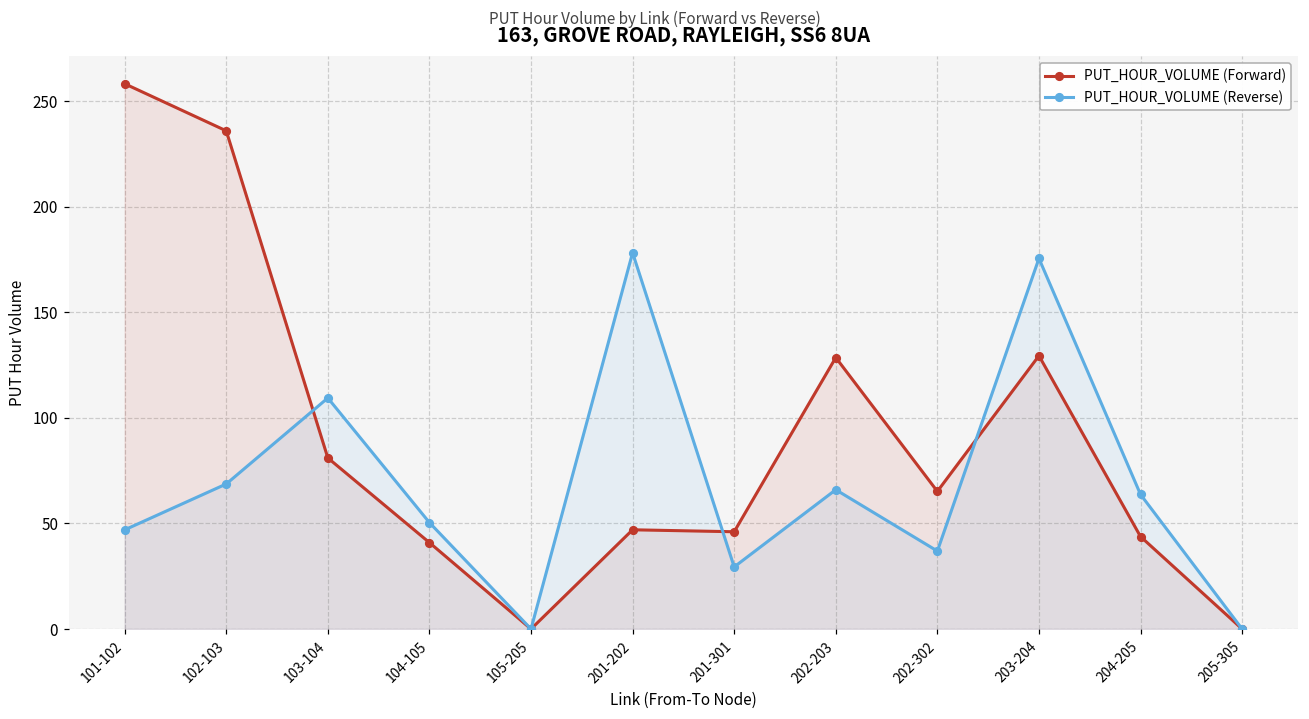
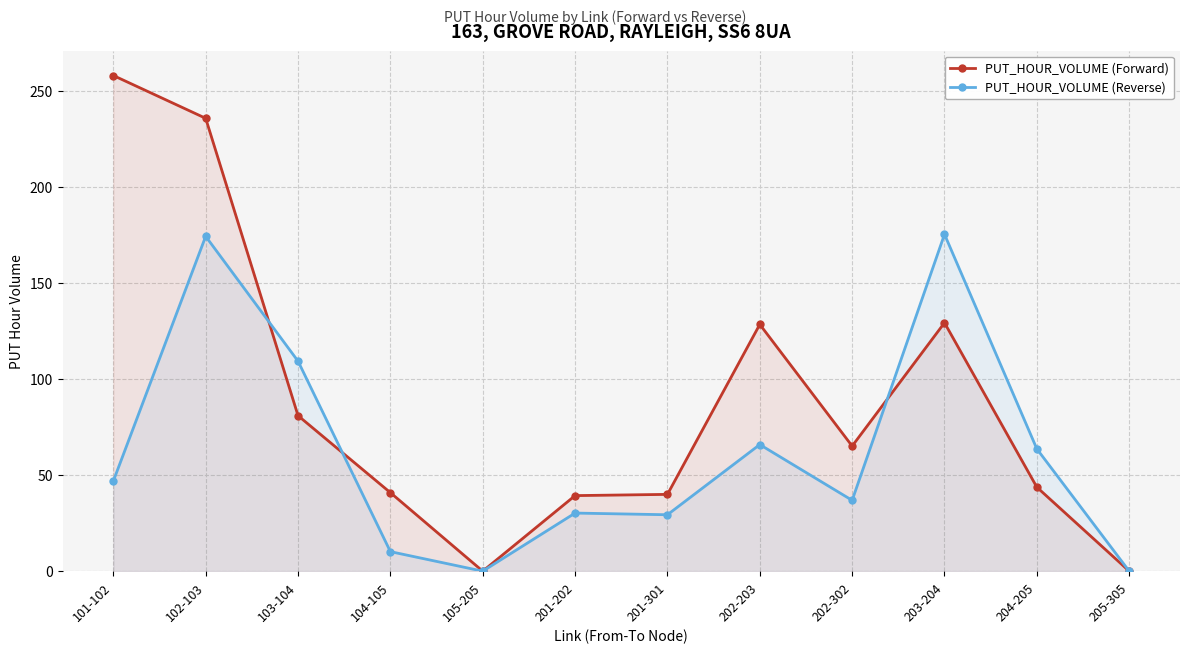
  {
    "PUT_HOUR_VOLUME (Forward)": {
      "101-102": 258,
      "102-103": 236,
      "103-104": 81,
      "104-105": 41,
-     "201-202": 47,
-     "201-301": 46,
+     "201-202": 39,
+     "201-301": 40,
      "202-203": 129,
      "202-302": 65,
      "203-204": 129,
      "204-205": 44
    },
    "PUT_HOUR_VOLUME (Reverse)": {
      "101-102": 47,
-     "102-103": 69,
+     "102-103": 174,
      "103-104": 109,
-     "104-105": 50,
-     "201-202": 178,
+     "104-105": 10,
+     "201-202": 30,
      "201-301": 29,
      "202-203": 66,
      "202-302": 37,
      "203-204": 175,
      "204-205": 64
    }
  }
